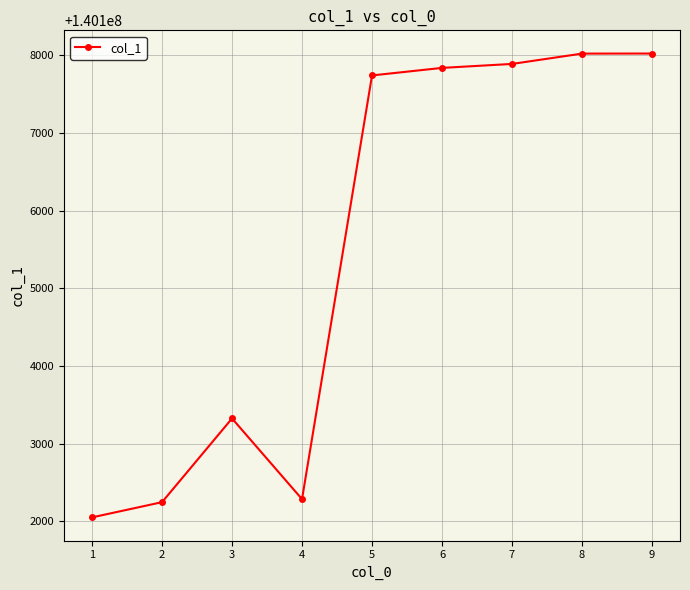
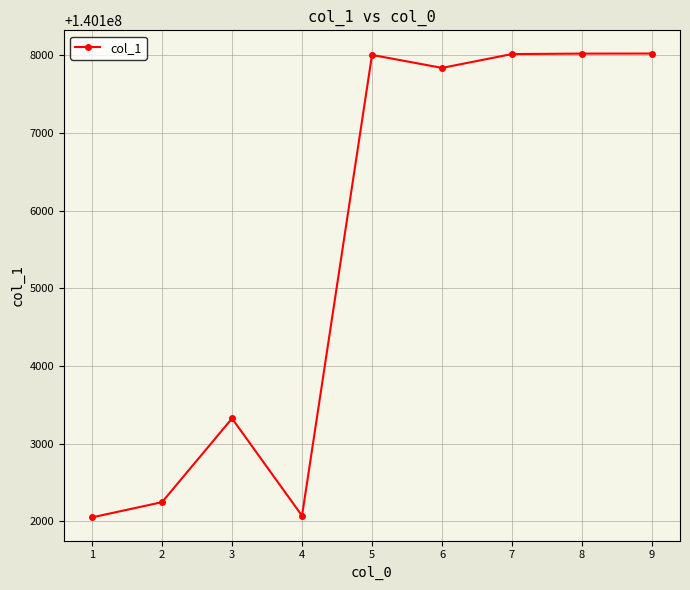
  {
    "1": 140102100,
    "2": 140102200,
    "3": 140103300,
-   "4": 140102300,
-   "5": 140107700,
+   "4": 140102100,
+   "5": 140108000,
    "6": 140107800,
-   "7": 140107900,
+   "7": 140108000,
    "8": 140108000,
    "9": 140108000
  }
